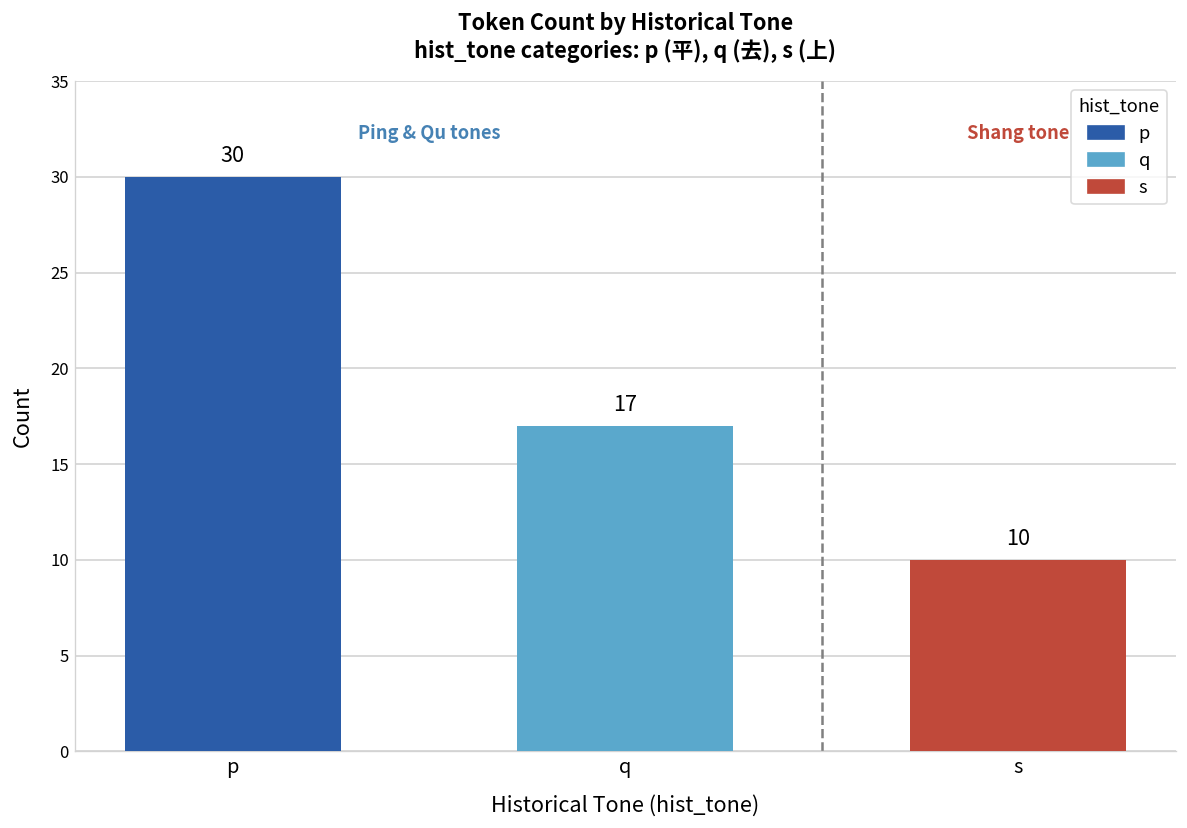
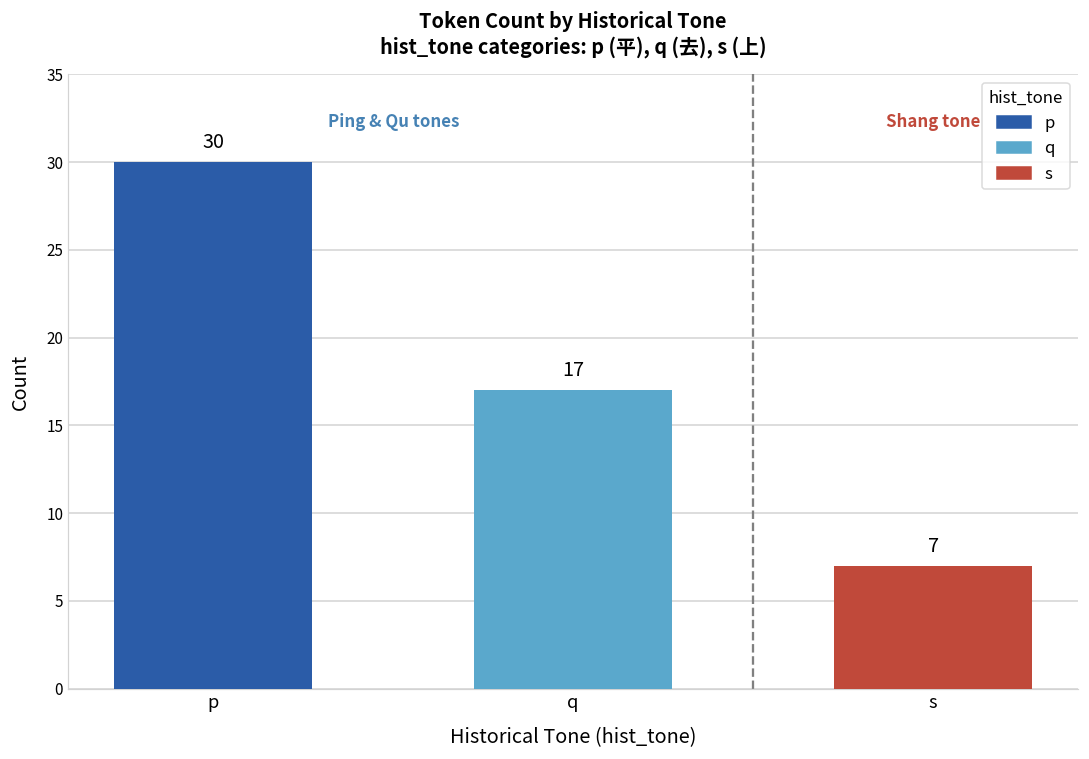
  {
    "p": 30,
    "q": 17,
-   "s": 10
+   "s": 7
  }
